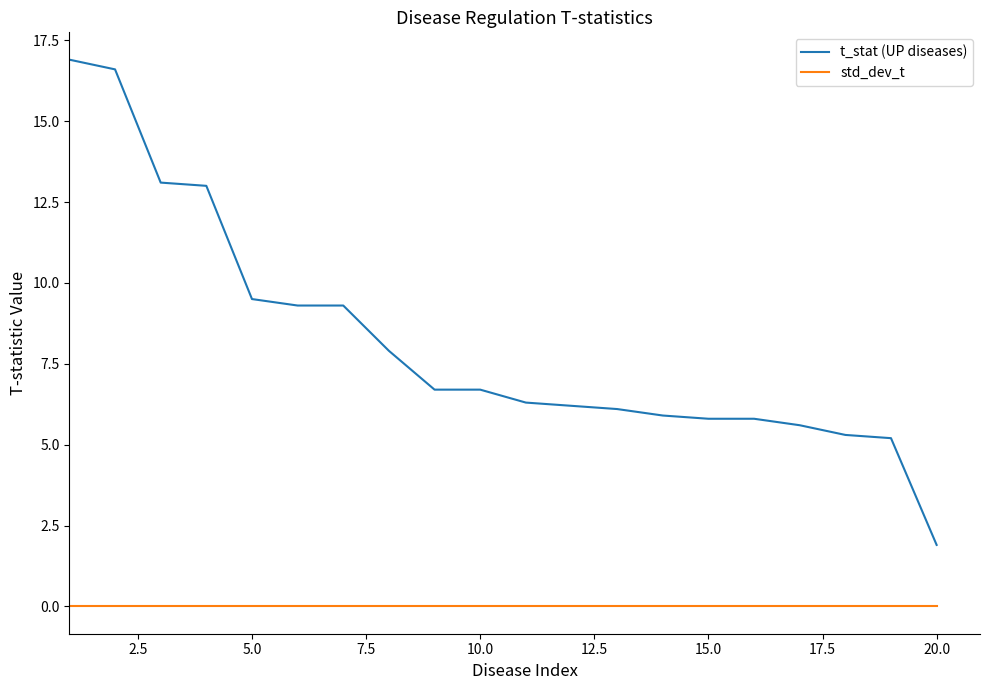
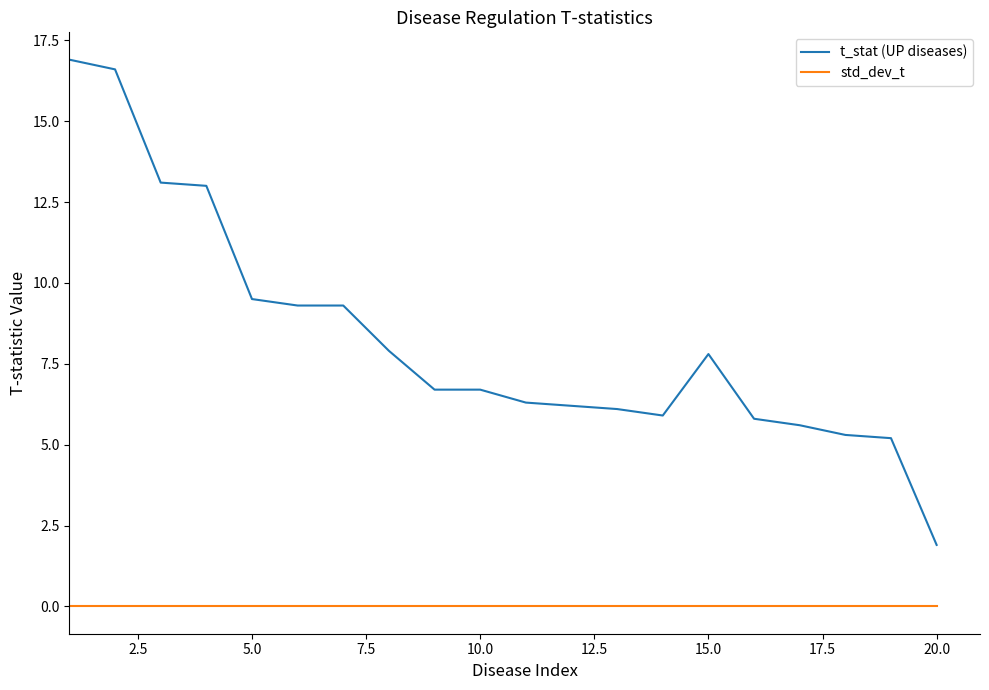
  {
    "t_stat (UP diseases)": {
      "5.0": 9.5,
      "10.0": 6.7,
-     "15.0": 5.8,
+     "15.0": 7.8,
      "20.0": 1.9
    },
    "std_dev_t": {
      "5.0": 0.0,
      "10.0": 0.0,
      "15.0": 0.0,
      "20.0": 0.0
    }
  }
